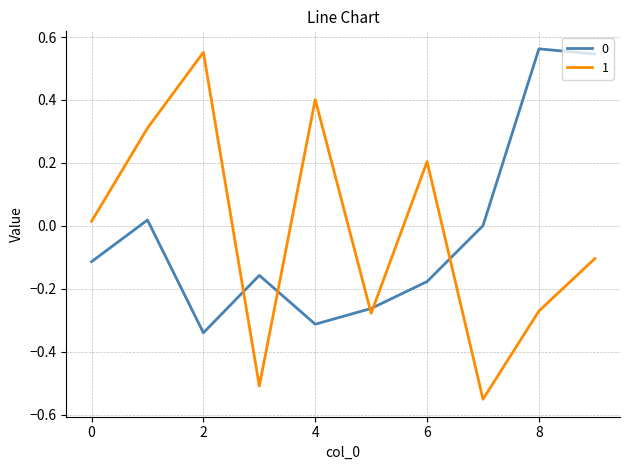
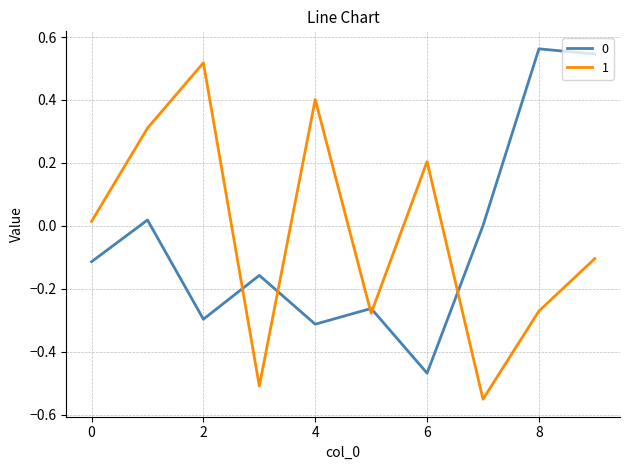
  {
    "0": {
      "0": -0.11,
-     "2": -0.34,
+     "2": -0.30,
      "4": -0.31,
-     "6": -0.18,
+     "6": -0.47,
      "8": 0.56
    },
    "1": {
      "0": 0.01,
-     "2": 0.55,
+     "2": 0.52,
      "4": 0.40,
      "6": 0.20,
      "8": -0.27
    }
  }
